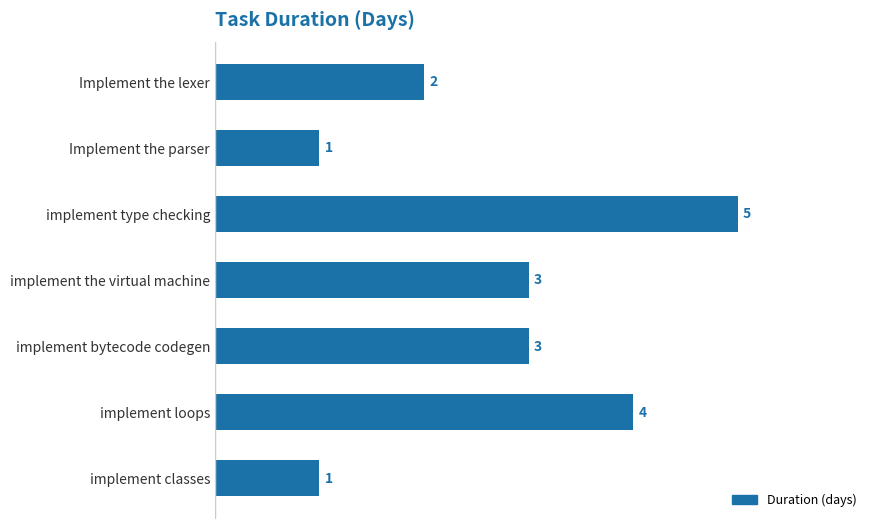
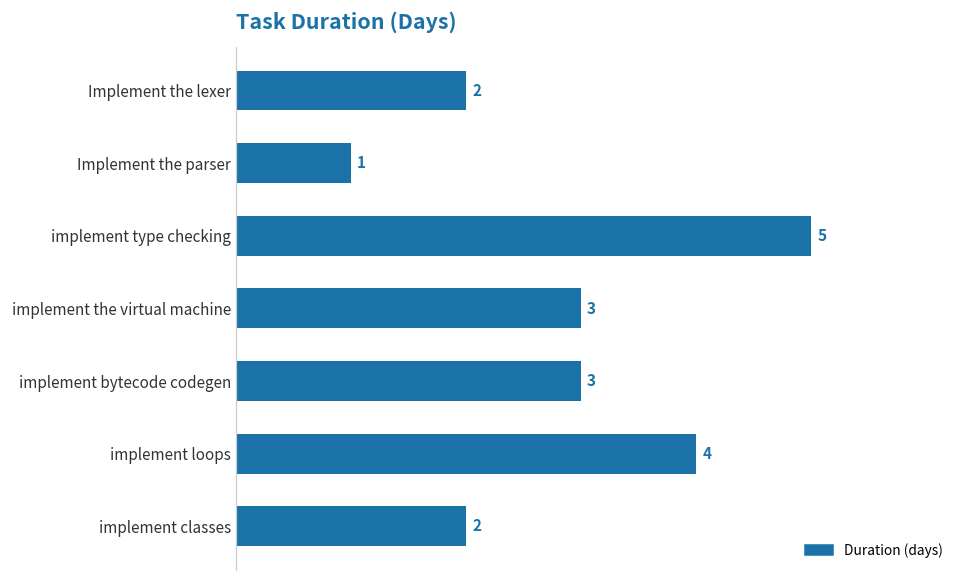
  {
    "Implement the lexer": 2,
    "Implement the parser": 1,
    "implement type checking": 5,
    "implement the virtual machine": 3,
    "implement bytecode codegen": 3,
    "implement loops": 4,
-   "implement classes": 1
+   "implement classes": 2
  }
